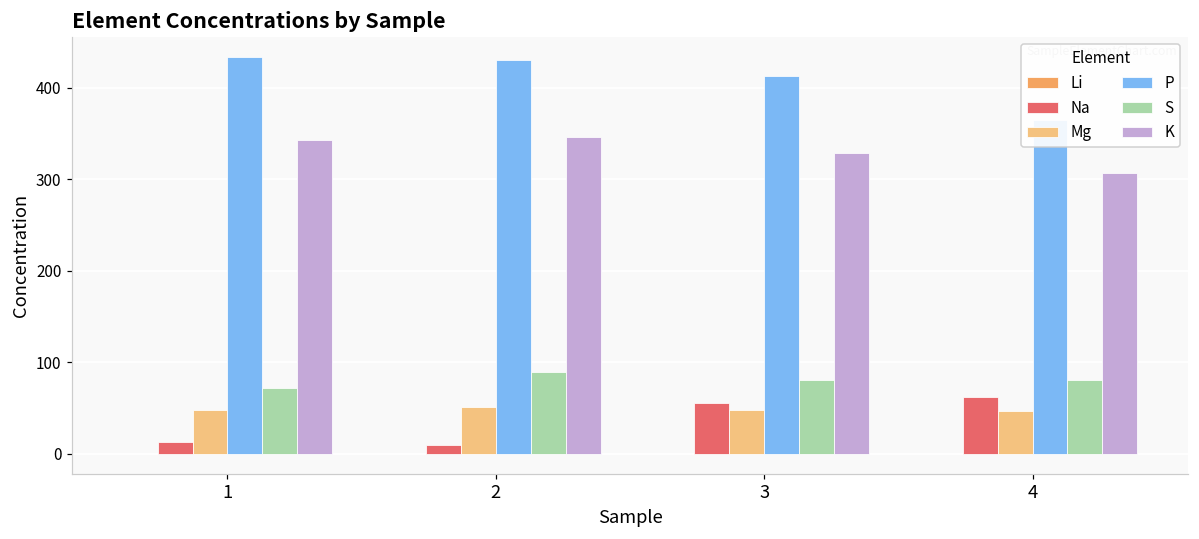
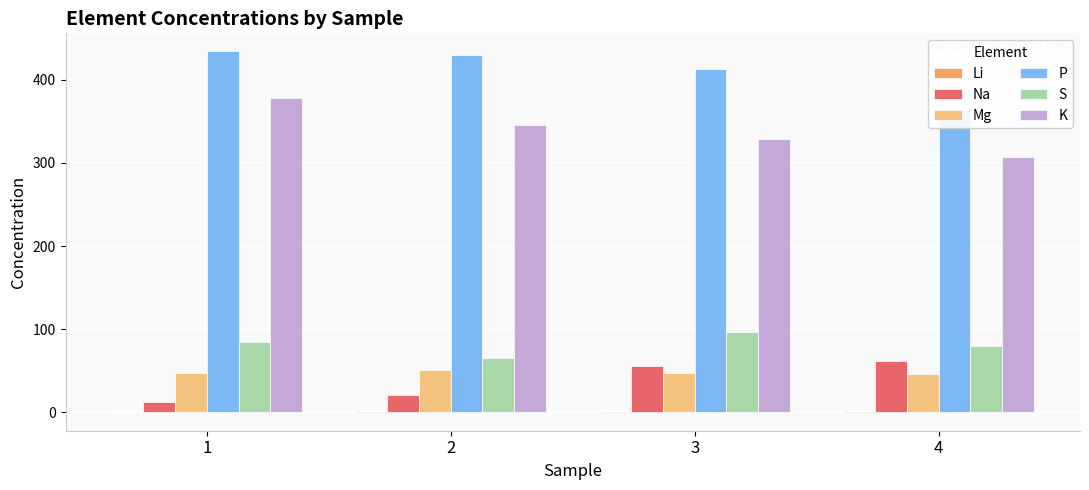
  {
    "Na": {
      "1": 10,
-     "2": 10,
+     "2": 20,
      "3": 60,
      "4": 60
    },
    "P": {
      "1": 430,
      "2": 430,
      "3": 410
    },
    "S": {
-     "1": 70,
-     "2": 90,
-     "3": 80,
+     "1": 80,
+     "2": 70,
+     "3": 100,
      "4": 80
    },
    "K": {
-     "1": 340,
+     "1": 380,
      "2": 350,
      "3": 330,
      "4": 310
    }
  }
